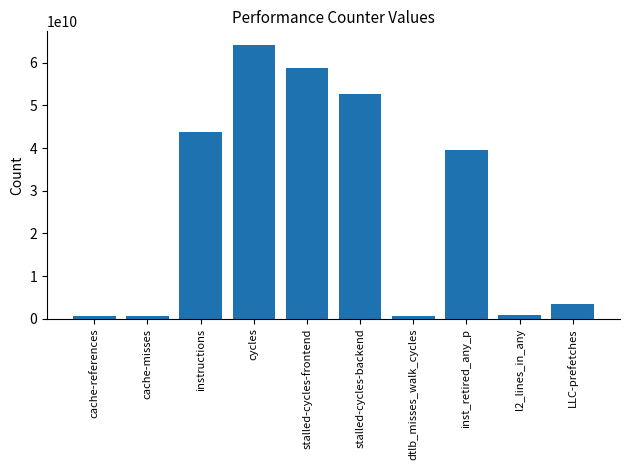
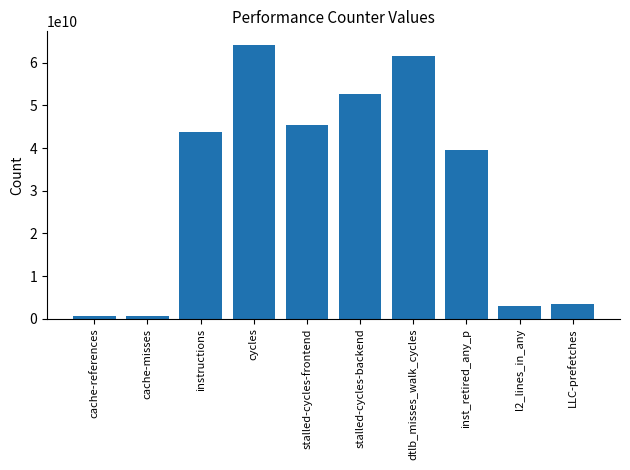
  {
    "cache-references": 1000000000,
    "instructions": 44000000000,
    "cycles": 64000000000,
-   "stalled-cycles-frontend": 59000000000,
+   "stalled-cycles-frontend": 45000000000,
    "stalled-cycles-backend": 53000000000,
-   "dtlb_misses_walk_cycles": 1000000000,
+   "dtlb_misses_walk_cycles": 61000000000,
    "inst_retired_any_p": 40000000000,
-   "l2_lines_in_any": 1000000000,
+   "l2_lines_in_any": 3000000000,
    "LLC-prefetches": 3000000000
  }
